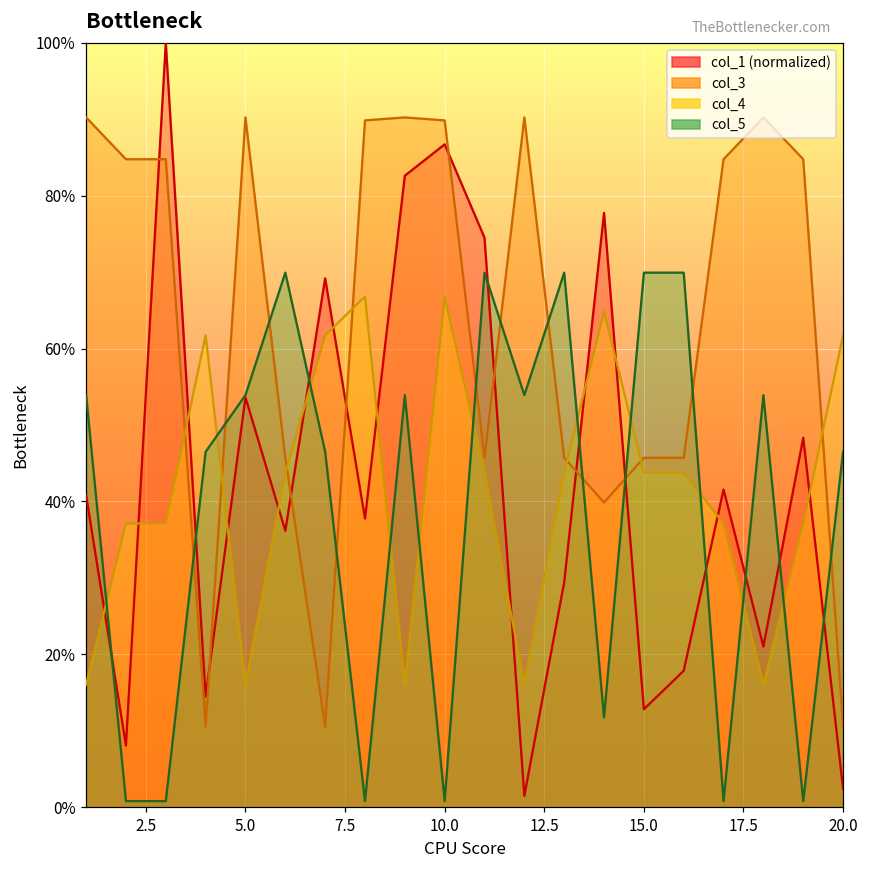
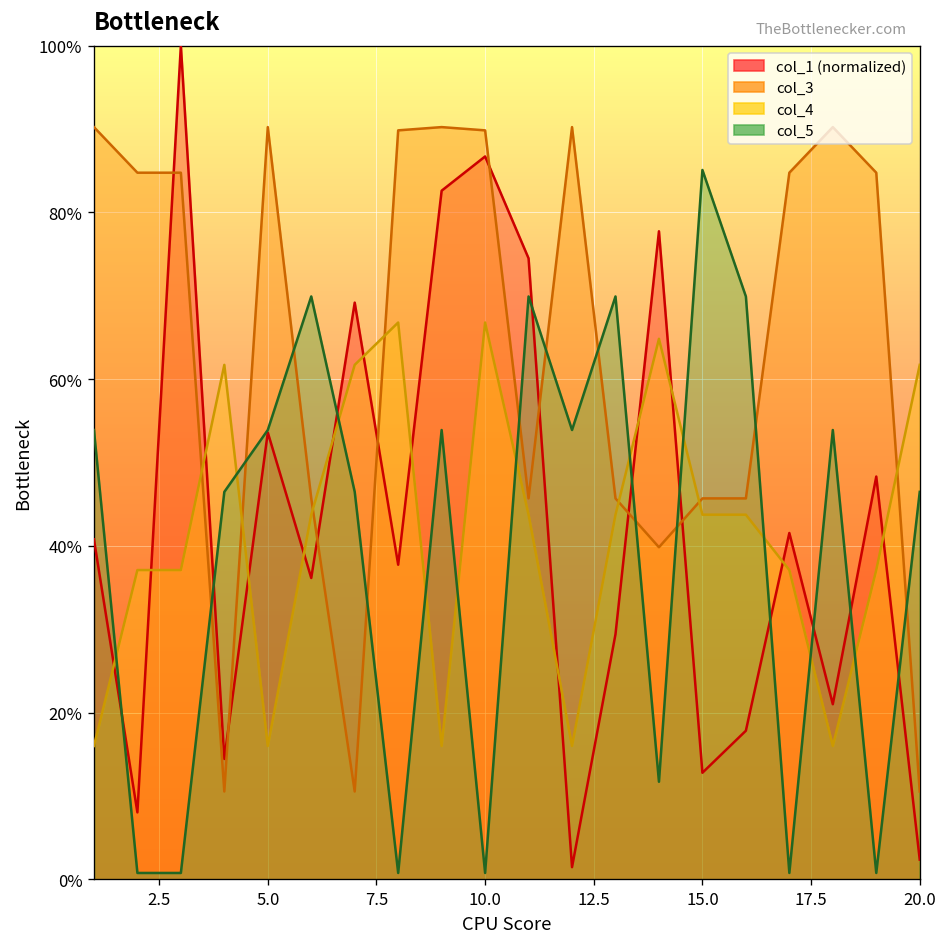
  {
    "col_5": {
      "10.0": "1%",
-     "15.0": "70%",
+     "15.0": "85%",
      "20.0": "46%"
    }
  }
